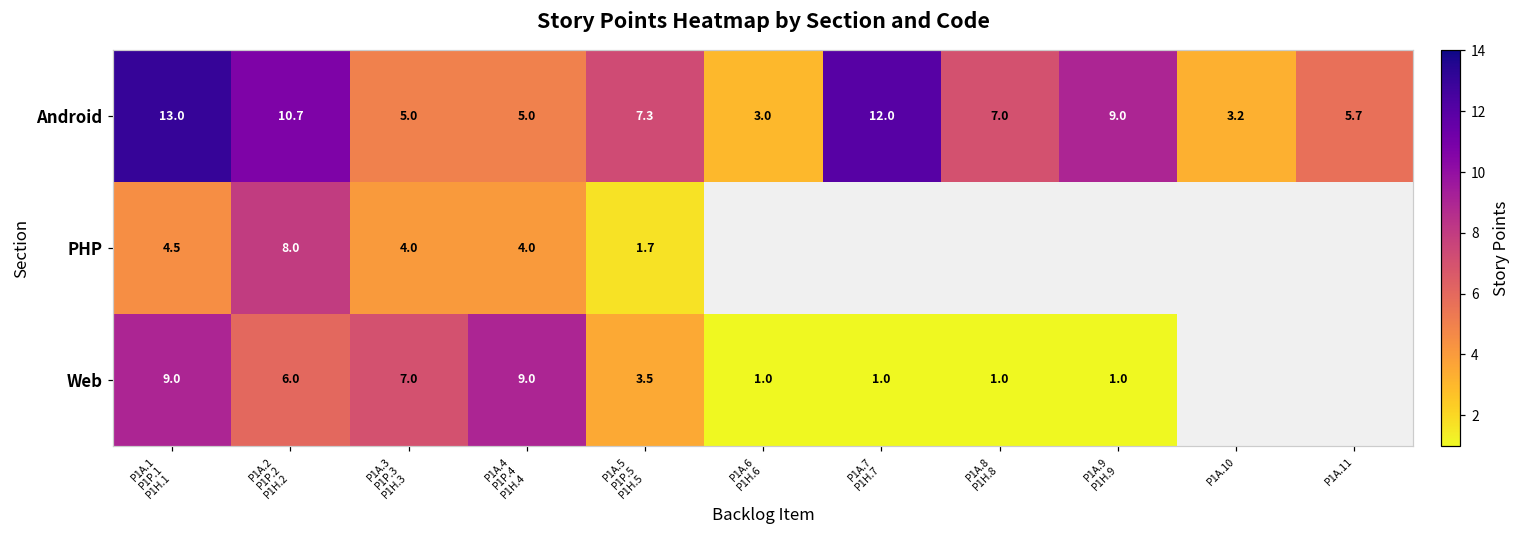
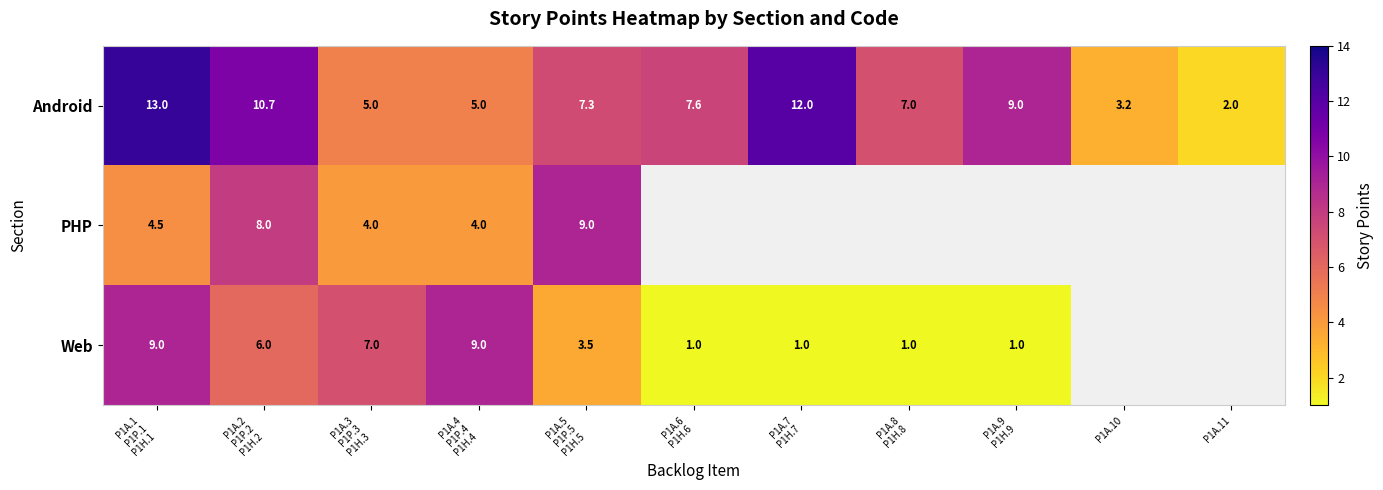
  {
    "Android": {
      "P1A.1 P1P.1 P1H.1": 13.0,
      "P1A.2 P1P.2 P1H.2": 10.7,
      "P1A.3 P1P.3 P1H.3": 5.0,
      "P1A.4 P1P.4 P1H.4": 5.0,
      "P1A.5 P1P.5 P1H.5": 7.3,
-     "P1A.6 P1H.6": 3.0,
+     "P1A.6 P1H.6": 7.6,
      "P1A.7 P1H.7": 12.0,
      "P1A.8 P1H.8": 7.0,
      "P1A.9 P1H.9": 9.0,
      "P1A.10": 3.2,
-     "P1A.11": 5.7
+     "P1A.11": 2.0
    },
    "PHP": {
      "P1A.1 P1P.1 P1H.1": 4.5,
      "P1A.2 P1P.2 P1H.2": 8.0,
      "P1A.3 P1P.3 P1H.3": 4.0,
      "P1A.4 P1P.4 P1H.4": 4.0,
-     "P1A.5 P1P.5 P1H.5": 1.7
+     "P1A.5 P1P.5 P1H.5": 9.0
    },
    "Web": {
      "P1A.1 P1P.1 P1H.1": 9.0,
      "P1A.2 P1P.2 P1H.2": 6.0,
      "P1A.3 P1P.3 P1H.3": 7.0,
      "P1A.4 P1P.4 P1H.4": 9.0,
      "P1A.5 P1P.5 P1H.5": 3.5,
      "P1A.6 P1H.6": 1.0,
      "P1A.7 P1H.7": 1.0,
      "P1A.8 P1H.8": 1.0,
      "P1A.9 P1H.9": 1.0
    }
  }
